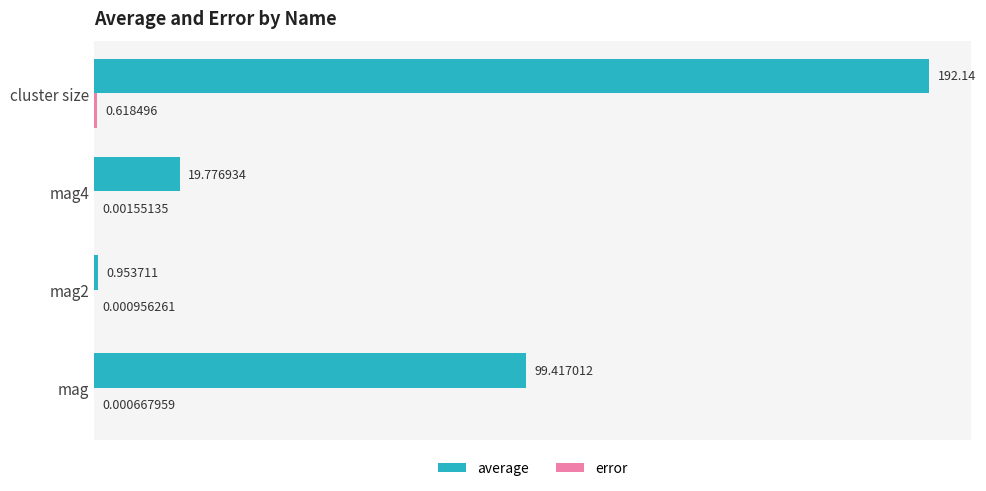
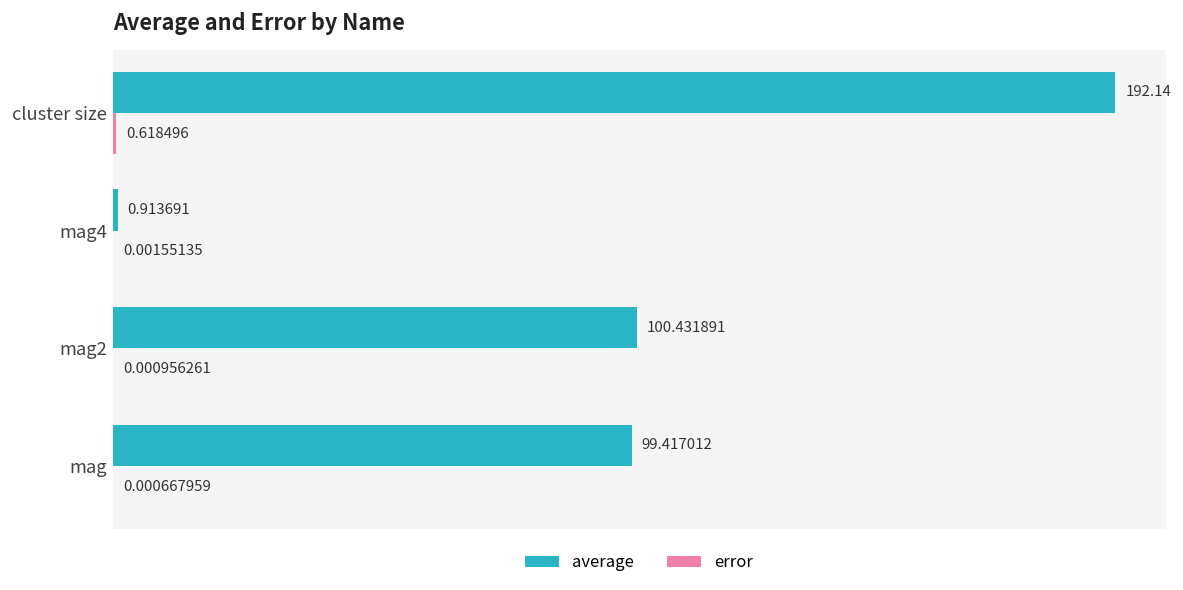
  {
    "average": {
      "cluster size": 192.14,
-     "mag4": 19.776934,
-     "mag2": 0.953711,
+     "mag4": 0.913691,
+     "mag2": 100.431891,
      "mag": 99.417012
    },
    "error": {
      "cluster size": 0.618496,
      "mag4": 0.00155135,
      "mag2": 0.000956261,
      "mag": 0.000667959
    }
  }
